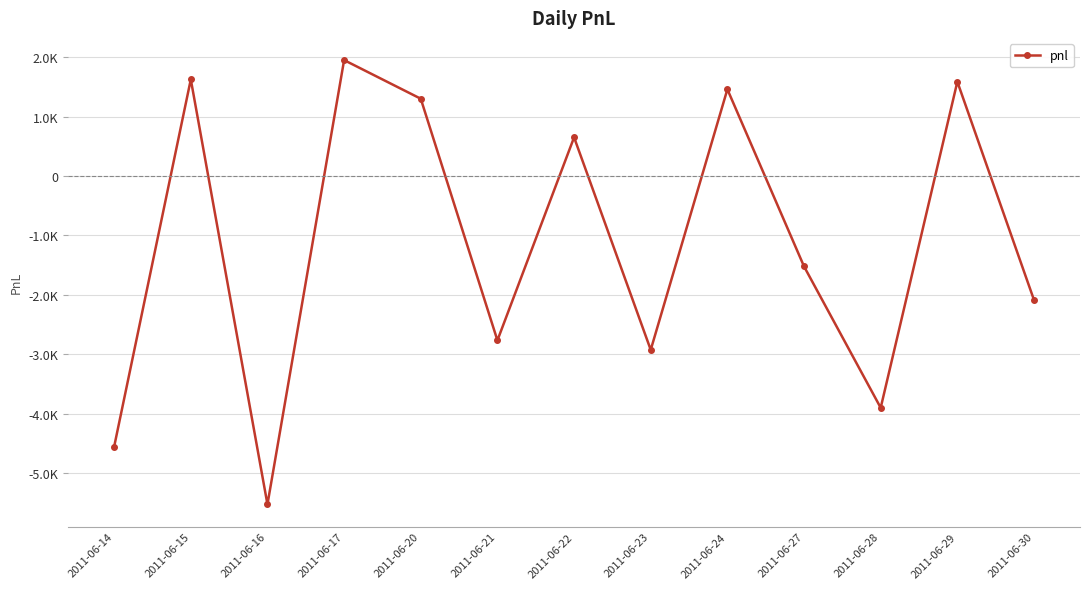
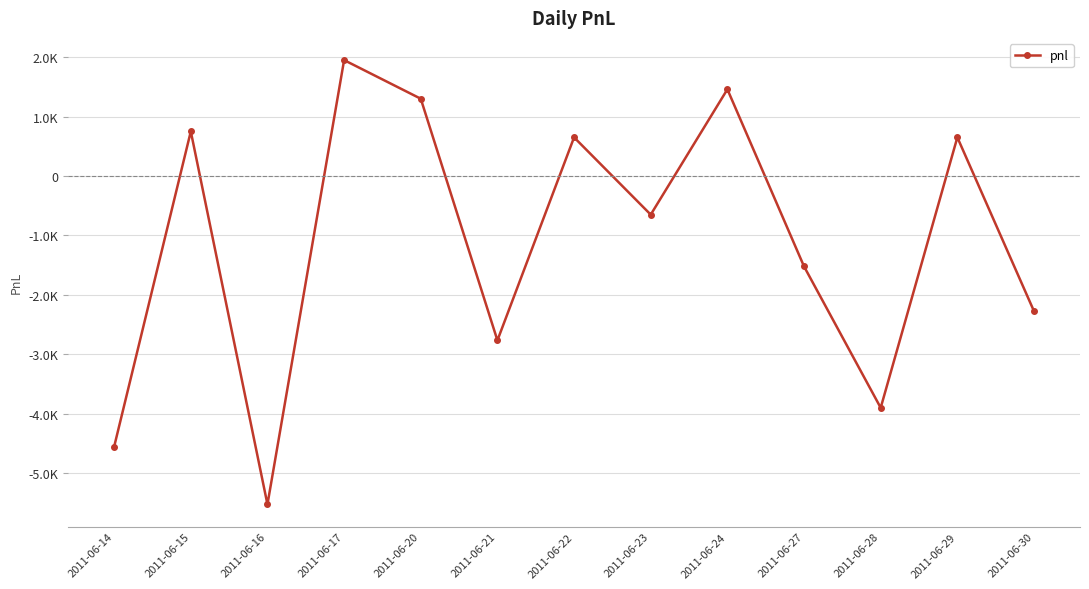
  {
    "2011-06-14": -4600,
-   "2011-06-15": 1600,
+   "2011-06-15": 700,
    "2011-06-16": -5500,
    "2011-06-17": 2000,
    "2011-06-20": 1300,
    "2011-06-21": -2800,
    "2011-06-22": 700,
-   "2011-06-23": -2900,
+   "2011-06-23": -700,
    "2011-06-24": 1500,
    "2011-06-27": -1500,
    "2011-06-28": -3900,
-   "2011-06-29": 1600,
-   "2011-06-30": -2100
+   "2011-06-29": 700,
+   "2011-06-30": -2300
  }
